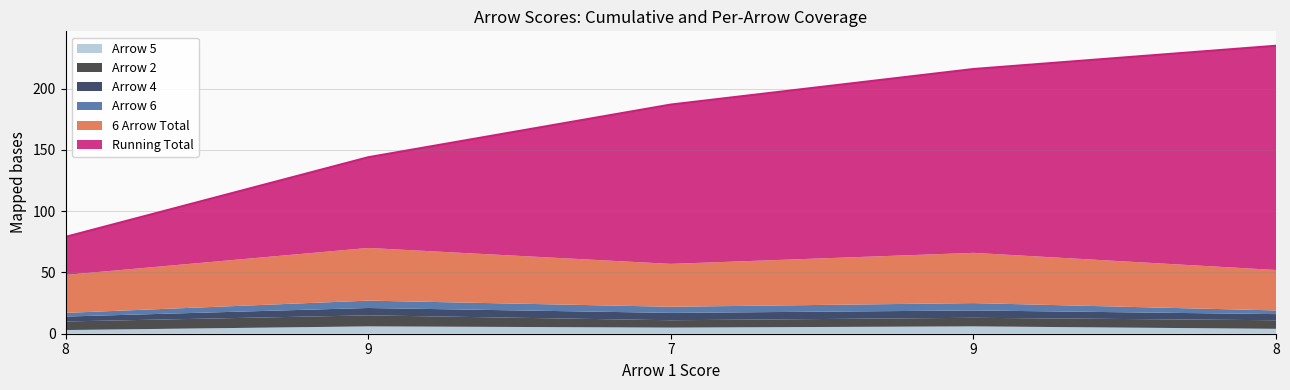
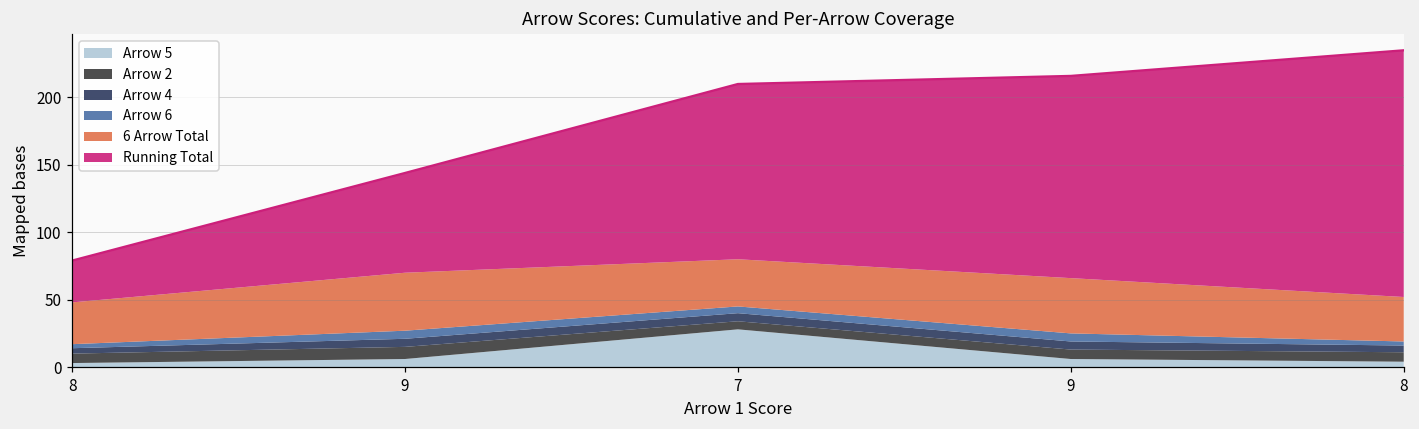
  {
    "Arrow 5": {
-     "7": 5
+     "7": 28
    },
    "Arrow 6": {
      "7": 5
    },
    "6 Arrow Total": {
      "7": 35
    },
    "Running Total": {
      "7": 130
    }
  }
